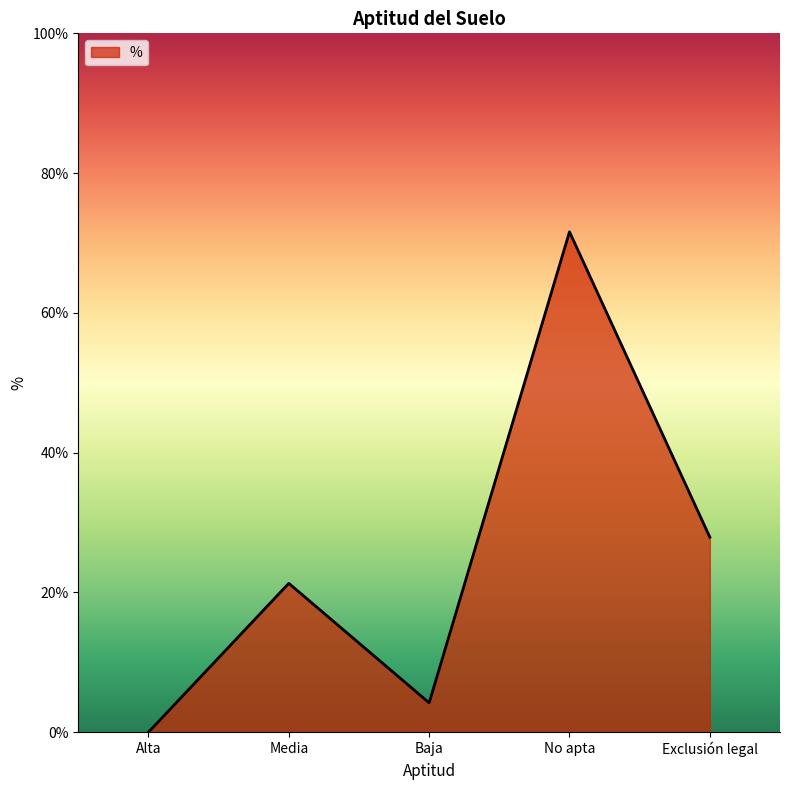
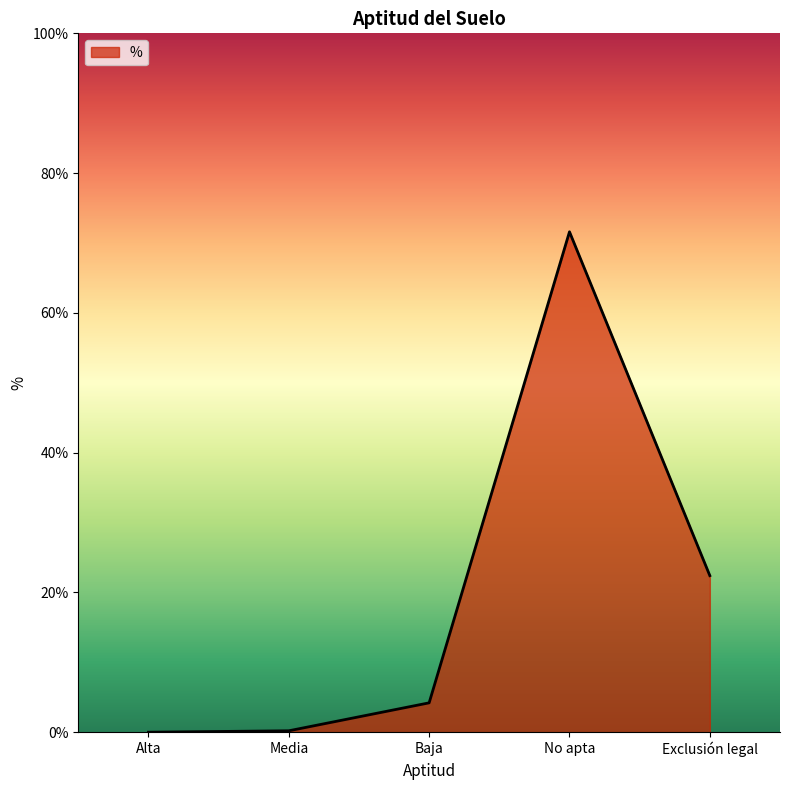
  {
    "Alta": "0%",
-   "Media": "21%",
+   "Media": "0%",
    "Baja": "4%",
    "No apta": "72%",
-   "Exclusión legal": "28%"
+   "Exclusión legal": "22%"
  }
